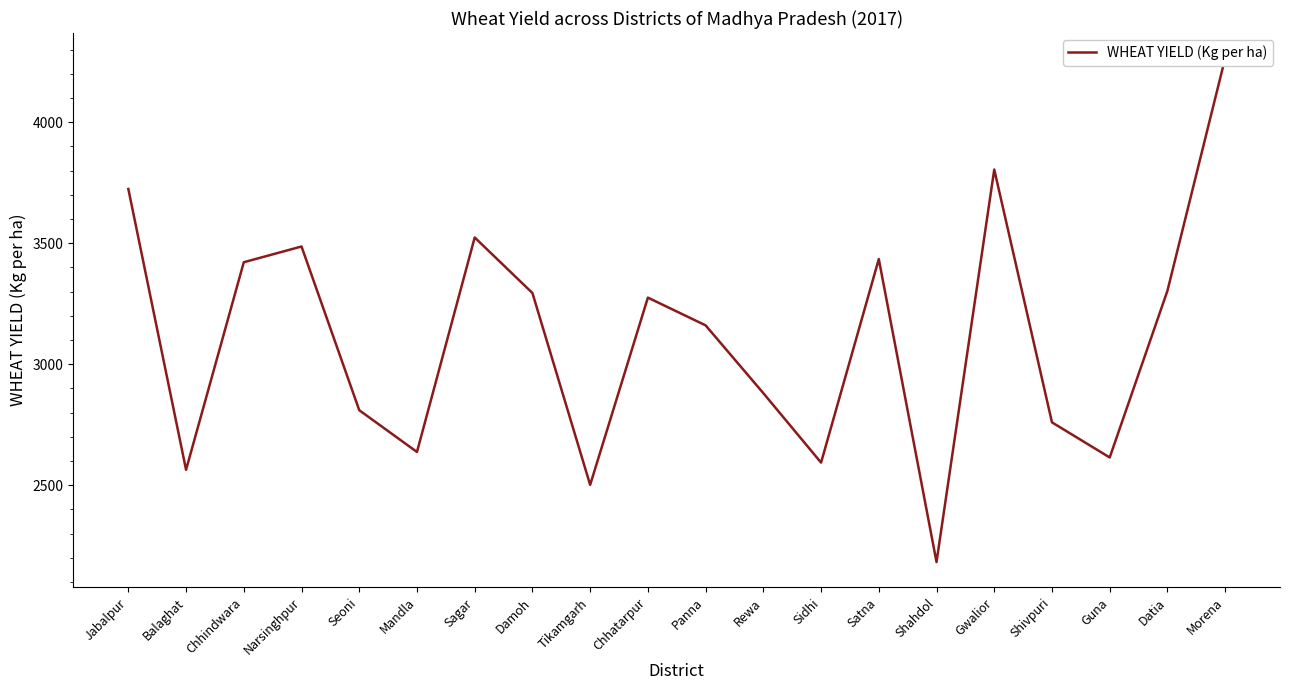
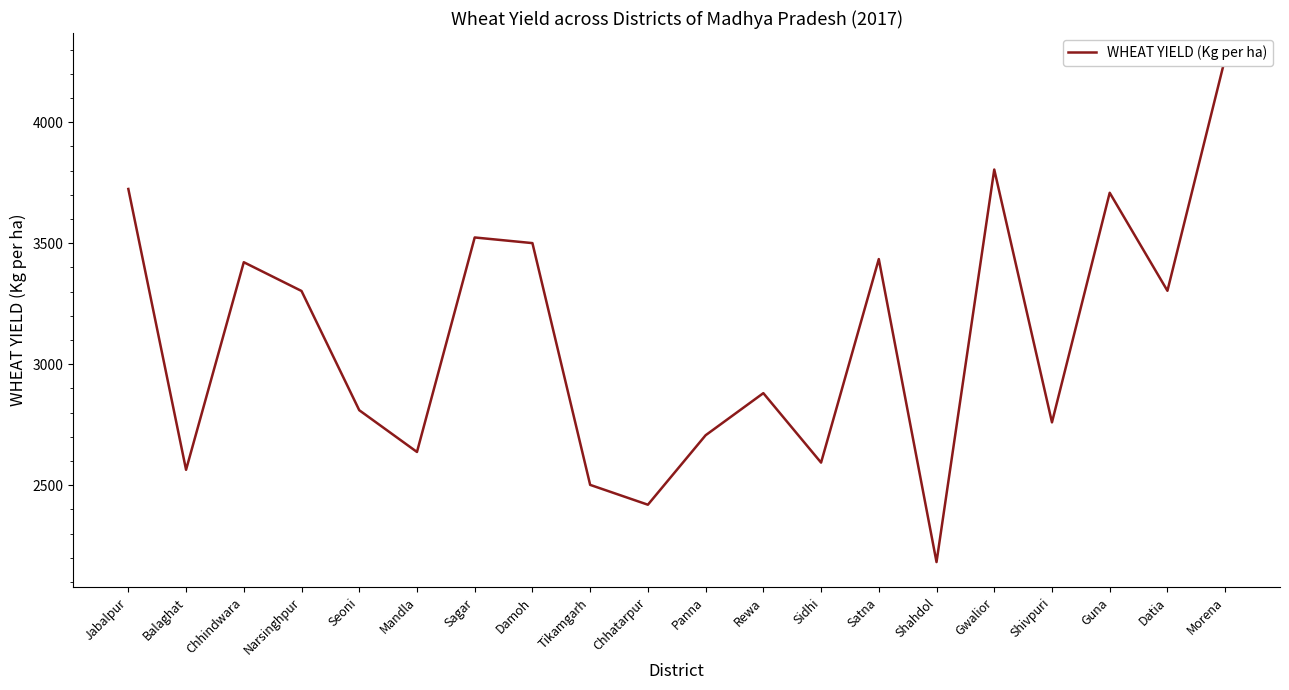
  {
    "Jabalpur": 3720,
    "Balaghat": 2560,
    "Chhindwara": 3420,
-   "Narsinghpur": 3490,
+   "Narsinghpur": 3300,
    "Seoni": 2810,
    "Mandla": 2640,
    "Sagar": 3520,
-   "Damoh": 3290,
+   "Damoh": 3500,
    "Tikamgarh": 2500,
-   "Chhatarpur": 3270,
-   "Panna": 3160,
+   "Chhatarpur": 2420,
+   "Panna": 2710,
    "Rewa": 2880,
    "Sidhi": 2590,
    "Satna": 3430,
    "Shahdol": 2180,
    "Gwalior": 3800,
    "Shivpuri": 2760,
-   "Guna": 2610,
+   "Guna": 3710,
    "Datia": 3300
  }
